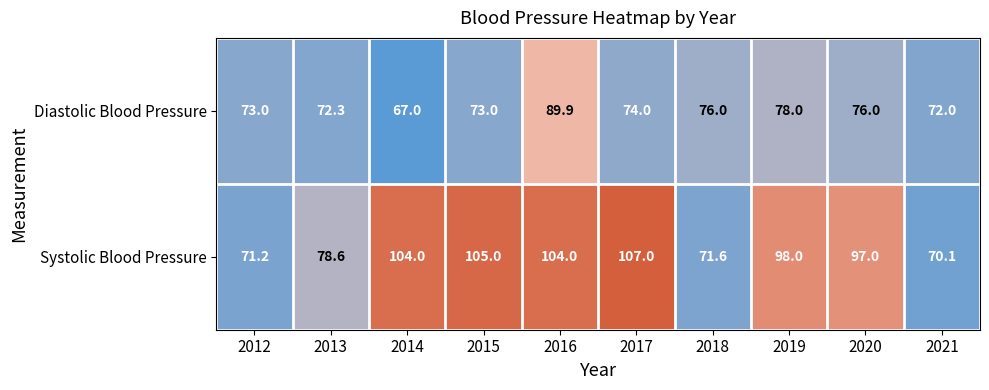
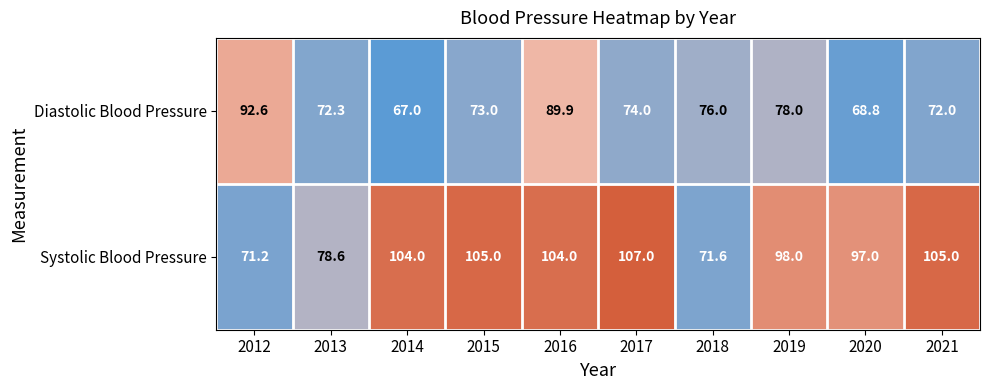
  {
    "Diastolic Blood Pressure": {
-     "2012": 73.0,
+     "2012": 92.6,
      "2013": 72.3,
      "2014": 67.0,
      "2015": 73.0,
      "2016": 89.9,
      "2017": 74.0,
      "2018": 76.0,
      "2019": 78.0,
-     "2020": 76.0,
+     "2020": 68.8,
      "2021": 72.0
    },
    "Systolic Blood Pressure": {
      "2012": 71.2,
      "2013": 78.6,
      "2014": 104.0,
      "2015": 105.0,
      "2016": 104.0,
      "2017": 107.0,
      "2018": 71.6,
      "2019": 98.0,
      "2020": 97.0,
-     "2021": 70.1
+     "2021": 105.0
    }
  }
